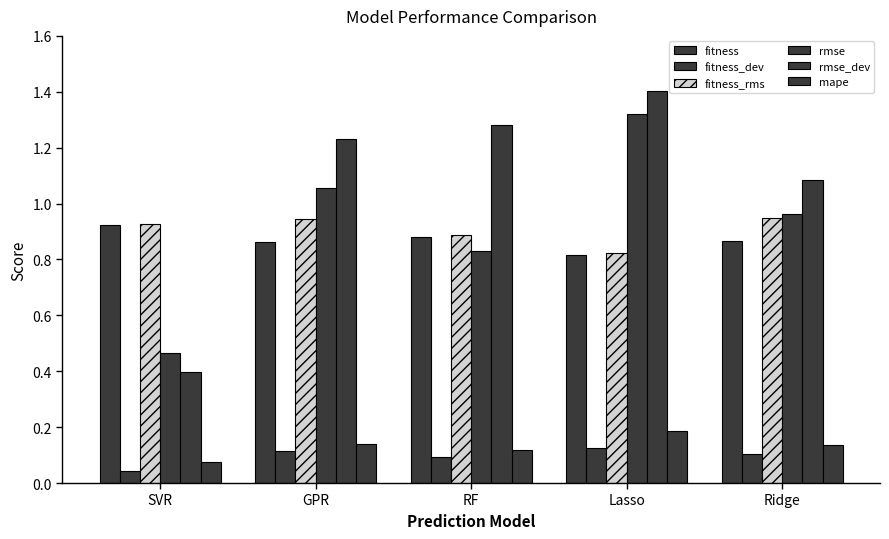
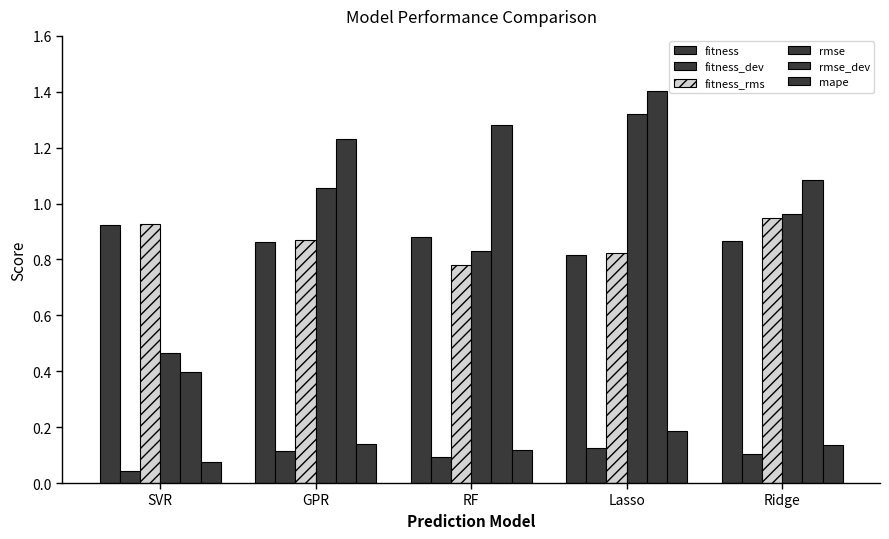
  {
    "fitness_rms": {
      "SVR": 0.93,
-     "GPR": 0.95,
-     "RF": 0.89,
+     "GPR": 0.87,
+     "RF": 0.78,
      "Lasso": 0.82,
      "Ridge": 0.95
    }
  }
